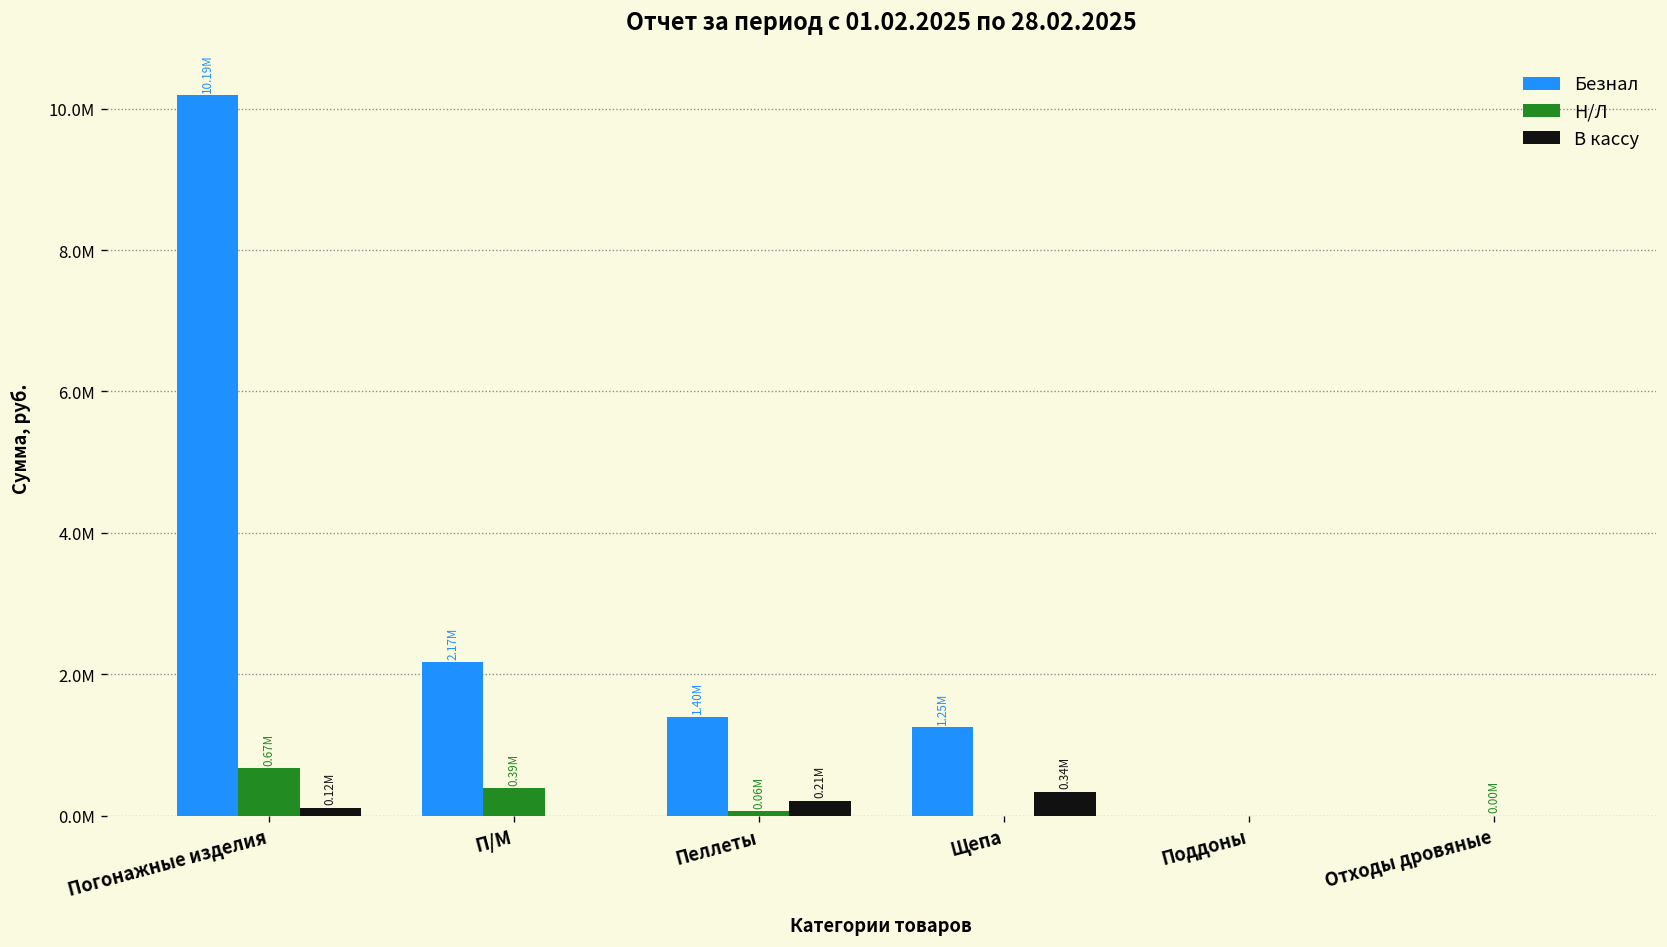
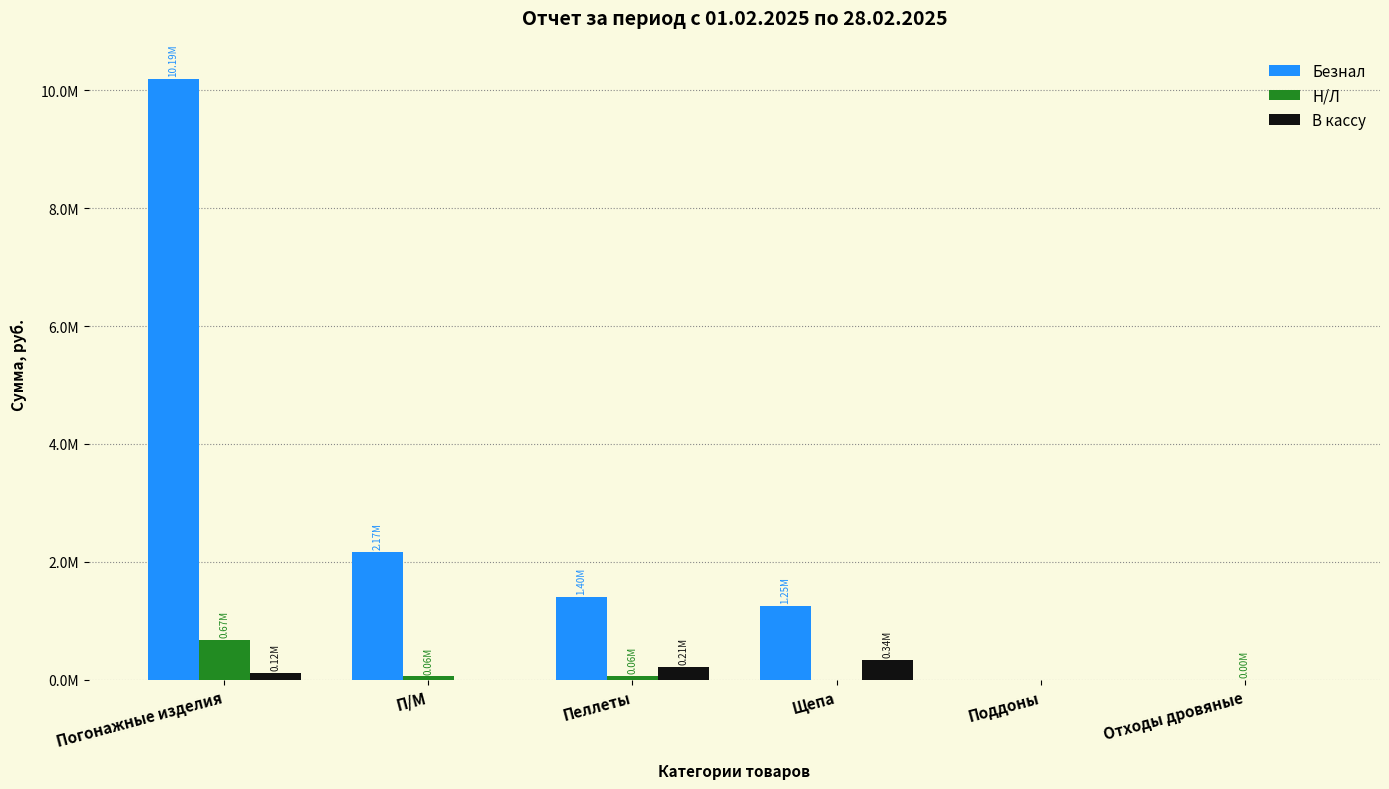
  {
    "Безнал": {
      "Погонажные изделия": "10.19M",
      "П/М": "2.17M",
      "Пеллеты": "1.40M",
      "Щепа": "1.25M"
    },
    "Н/Л": {
      "Погонажные изделия": "0.67M",
-     "П/М": "0.39M",
+     "П/М": "0.06M",
      "Пеллеты": "0.06M"
    },
    "В кассу": {
      "Погонажные изделия": "0.12M",
      "Пеллеты": "0.21M",
      "Щепа": "0.34M"
    }
  }
